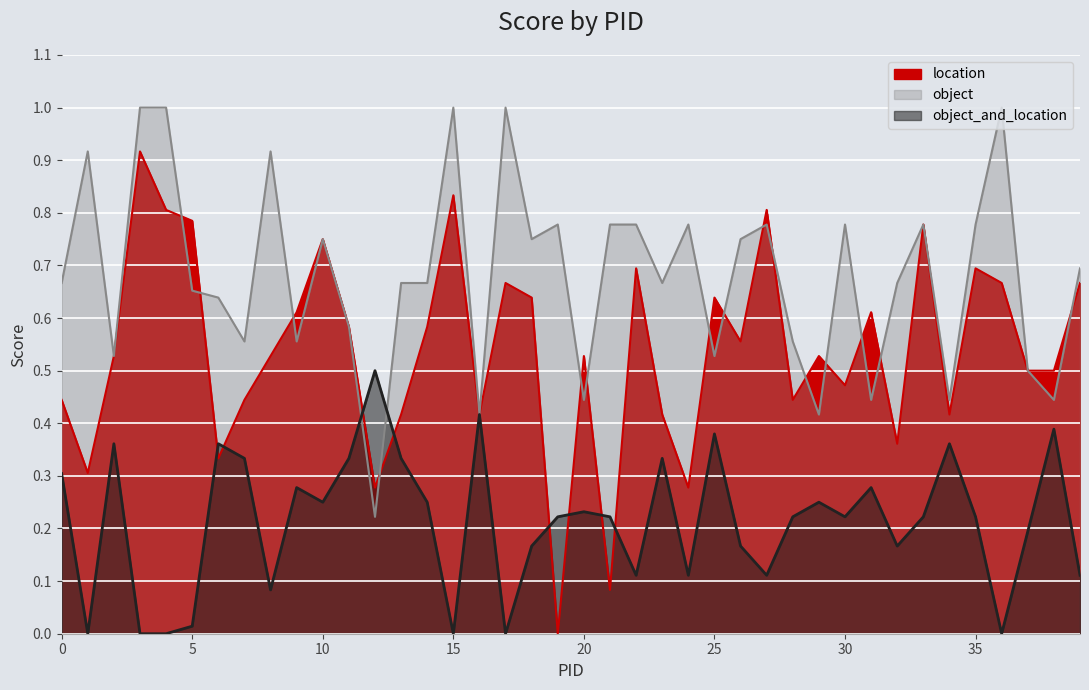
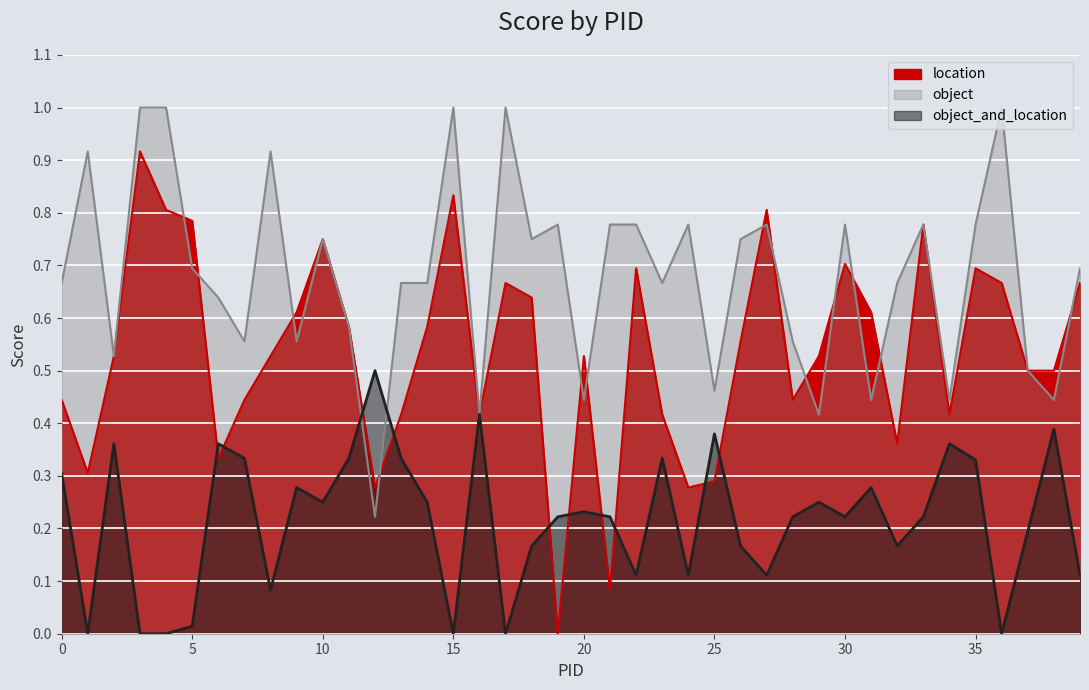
  {
    "location": {
      "0": 0.44,
      "5": 0.78,
      "15": 0.83,
      "20": 0.53,
-     "25": 0.64,
-     "30": 0.47,
+     "25": 0.29,
+     "30": 0.70,
      "35": 0.69
    },
    "object": {
      "0": 0.67,
-     "5": 0.65,
+     "5": 0.69,
      "15": 1.00,
      "20": 0.44,
-     "25": 0.53,
+     "25": 0.46,
      "30": 0.78,
      "35": 0.78
    },
    "object_and_location": {
      "0": 0.30,
      "5": 0.01,
      "10": 0.25,
      "15": 0.00,
      "20": 0.23,
      "25": 0.38,
      "30": 0.22,
-     "35": 0.22
+     "35": 0.33
    }
  }
